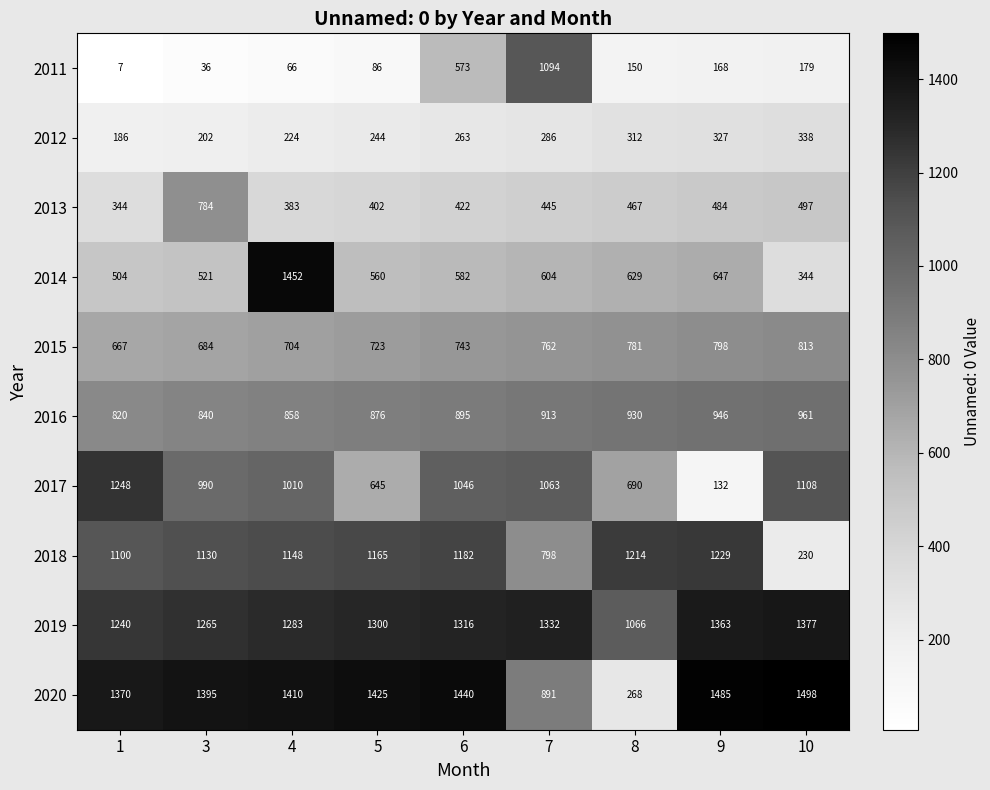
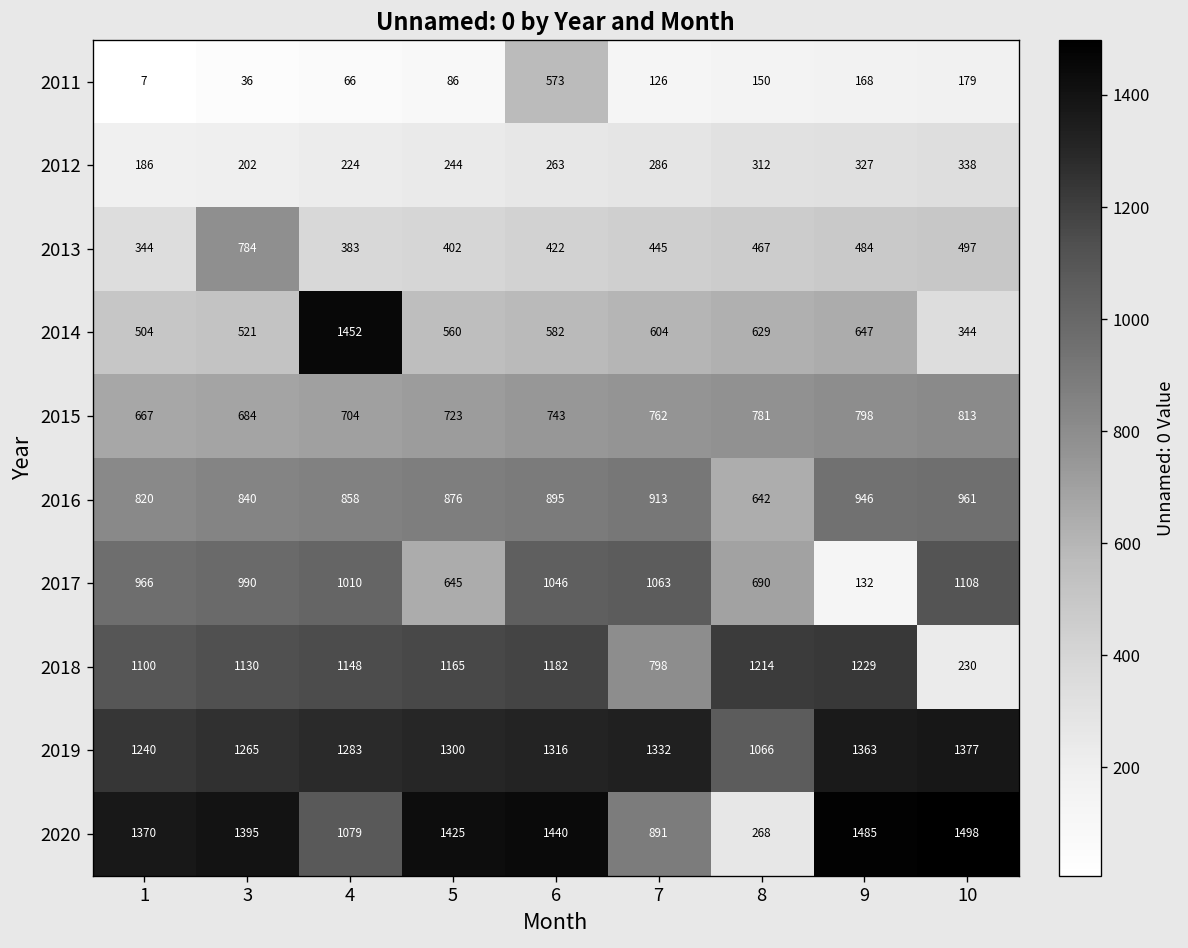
  {
    "2011": {
      "1": 7,
      "3": 36,
      "4": 66,
      "5": 86,
      "6": 573,
-     "7": 1094,
+     "7": 126,
      "8": 150,
      "9": 168,
      "10": 179
    },
    "2012": {
      "1": 186,
      "3": 202,
      "4": 224,
      "5": 244,
      "6": 263,
      "7": 286,
      "8": 312,
      "9": 327,
      "10": 338
    },
    "2013": {
      "1": 344,
      "3": 784,
      "4": 383,
      "5": 402,
      "6": 422,
      "7": 445,
      "8": 467,
      "9": 484,
      "10": 497
    },
    "2014": {
      "1": 504,
      "3": 521,
      "4": 1452,
      "5": 560,
      "6": 582,
      "7": 604,
      "8": 629,
      "9": 647,
      "10": 344
    },
    "2015": {
      "1": 667,
      "3": 684,
      "4": 704,
      "5": 723,
      "6": 743,
      "7": 762,
      "8": 781,
      "9": 798,
      "10": 813
    },
    "2016": {
      "1": 820,
      "3": 840,
      "4": 858,
      "5": 876,
      "6": 895,
      "7": 913,
-     "8": 930,
+     "8": 642,
      "9": 946,
      "10": 961
    },
    "2017": {
-     "1": 1248,
+     "1": 966,
      "3": 990,
      "4": 1010,
      "5": 645,
      "6": 1046,
      "7": 1063,
      "8": 690,
      "9": 132,
      "10": 1108
    },
    "2018": {
      "1": 1100,
      "3": 1130,
      "4": 1148,
      "5": 1165,
      "6": 1182,
      "7": 798,
      "8": 1214,
      "9": 1229,
      "10": 230
    },
    "2019": {
      "1": 1240,
      "3": 1265,
      "4": 1283,
      "5": 1300,
      "6": 1316,
      "7": 1332,
      "8": 1066,
      "9": 1363,
      "10": 1377
    },
    "2020": {
      "1": 1370,
      "3": 1395,
-     "4": 1410,
+     "4": 1079,
      "5": 1425,
      "6": 1440,
      "7": 891,
      "8": 268,
      "9": 1485,
      "10": 1498
    }
  }
